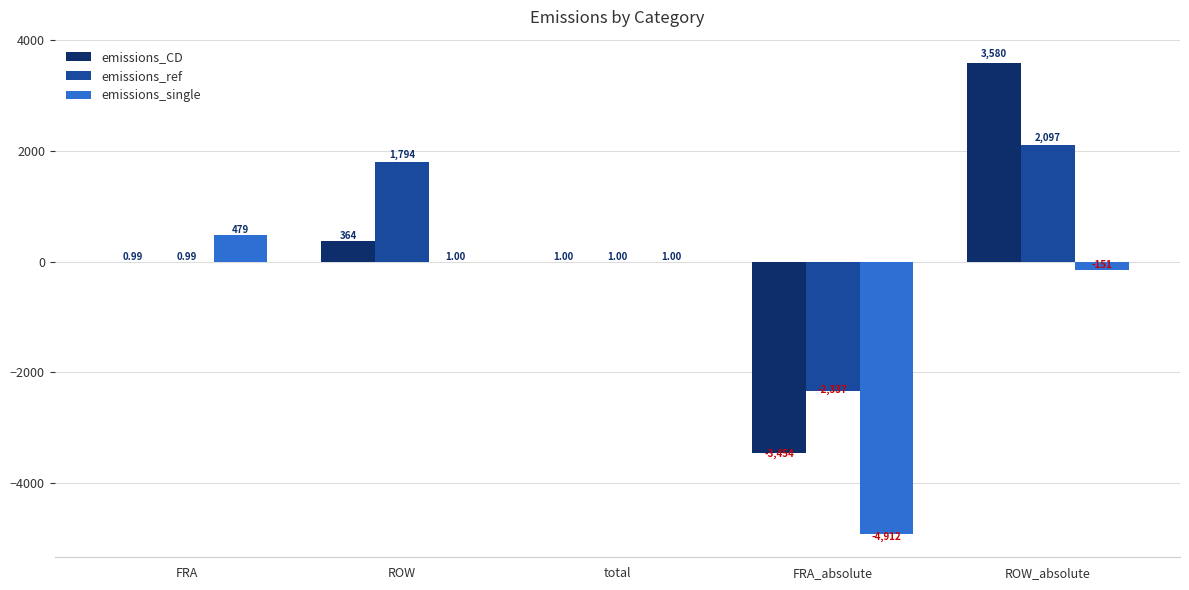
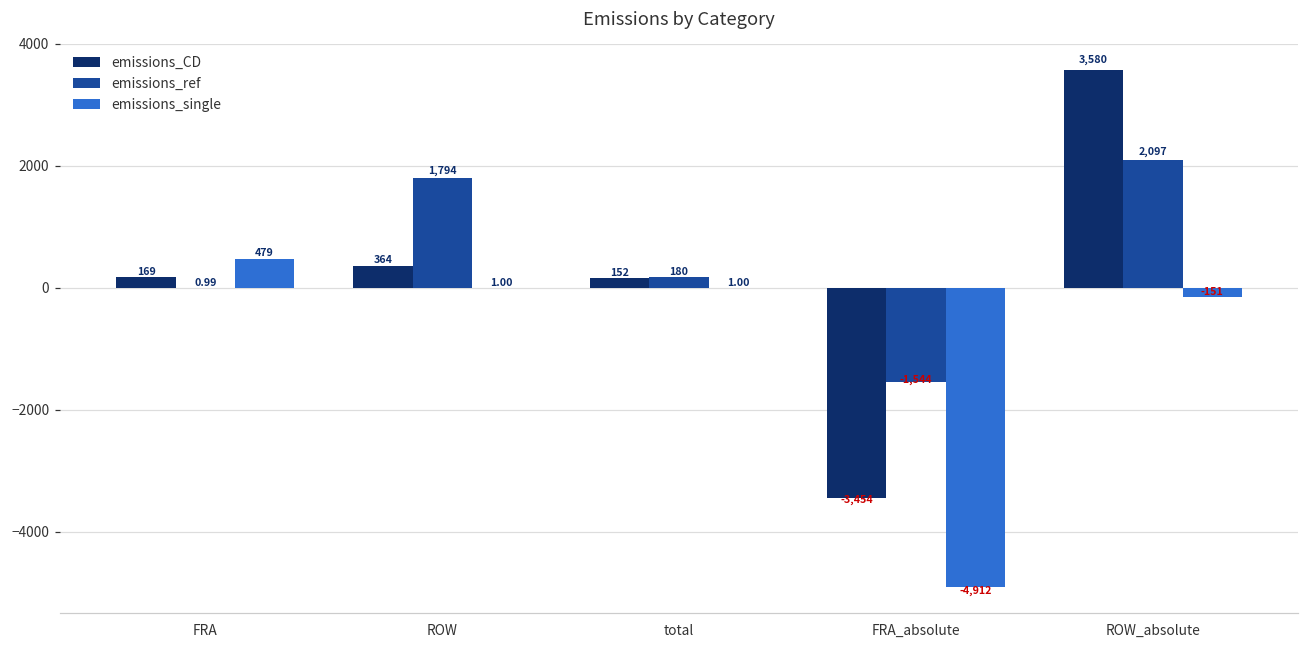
  {
    "emissions_CD": {
-     "FRA": "0.99",
+     "FRA": "169",
      "ROW": "364",
-     "total": "1.00",
+     "total": "152",
      "FRA_absolute": "-3,454",
      "ROW_absolute": "3,580"
    },
    "emissions_ref": {
      "FRA": "0.99",
      "ROW": "1,794",
-     "total": "1.00",
-     "FRA_absolute": "-2,337",
+     "total": "180",
+     "FRA_absolute": "-1,544",
      "ROW_absolute": "2,097"
    },
    "emissions_single": {
      "FRA": "479",
      "ROW": "1.00",
      "total": "1.00",
      "FRA_absolute": "-4,912",
      "ROW_absolute": "-151"
    }
  }
